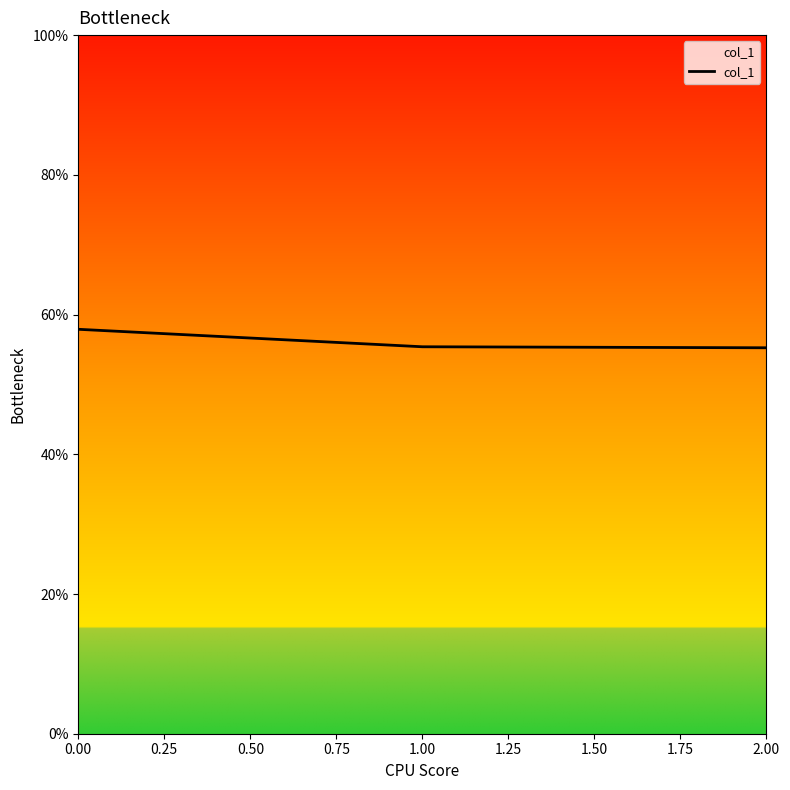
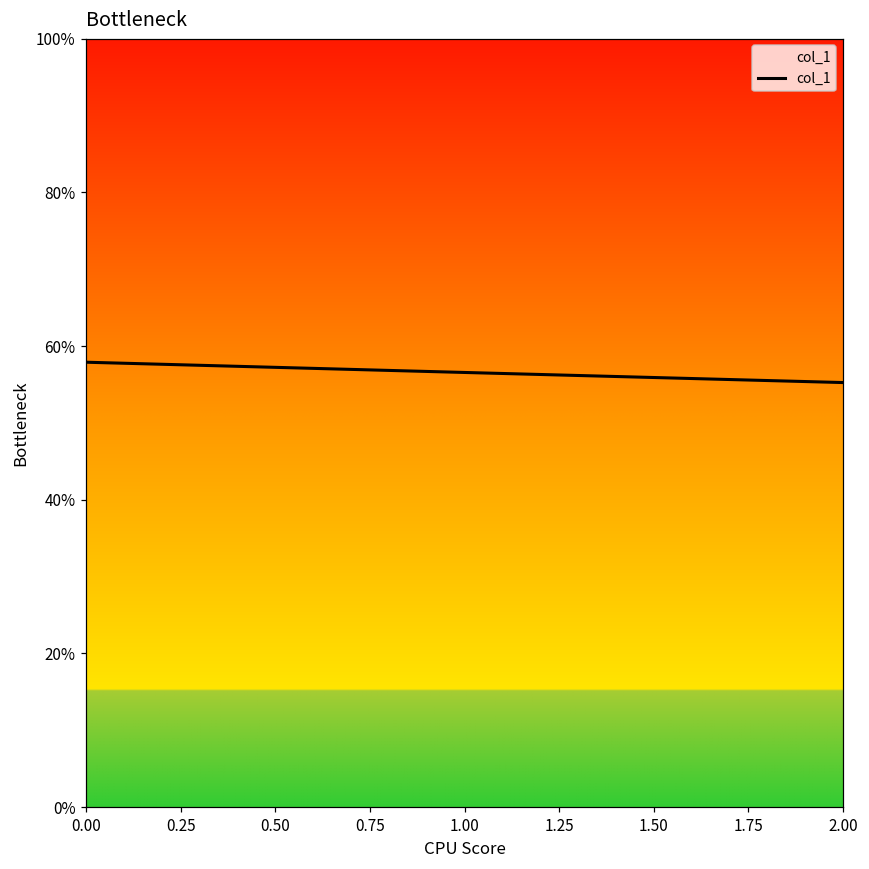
  {
    "0.00": "58%",
-   "1.00": "55%",
+   "1.00": "57%",
    "2.00": "55%"
  }
